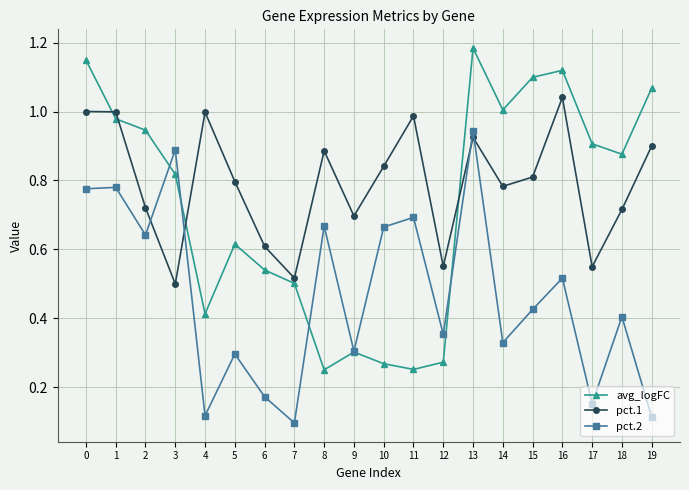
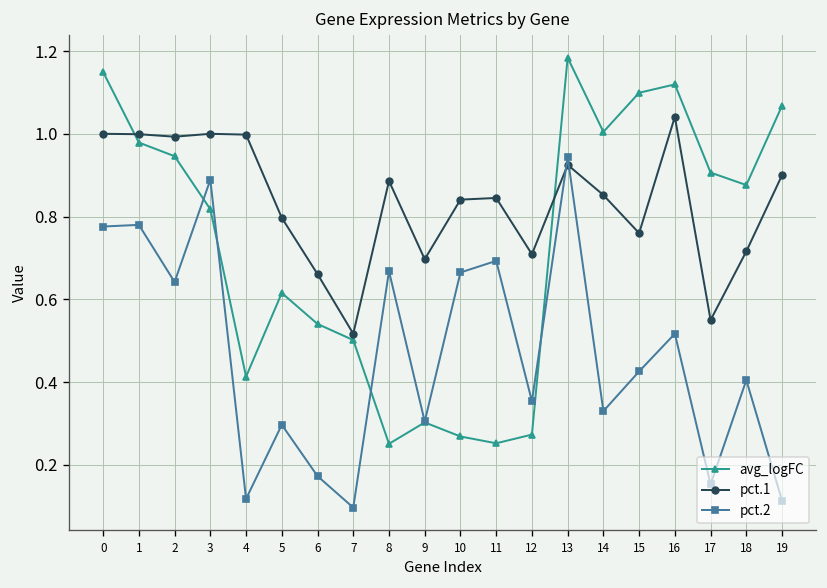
  {
    "pct.1": {
      "0": 1.00,
      "1": 1.00,
-     "2": 0.72,
-     "3": 0.5,
+     "2": 0.99,
+     "3": 1.0,
      "4": 1.00,
      "5": 0.80,
-     "6": 0.61,
+     "6": 0.66,
      "7": 0.52,
      "8": 0.89,
      "9": 0.70,
      "10": 0.84,
-     "11": 0.99,
-     "12": 0.55,
+     "11": 0.85,
+     "12": 0.71,
      "13": 0.93,
-     "14": 0.78,
-     "15": 0.81,
+     "14": 0.85,
+     "15": 0.76,
      "16": 1.04,
      "17": 0.55,
      "18": 0.72,
      "19": 0.90
    }
  }
